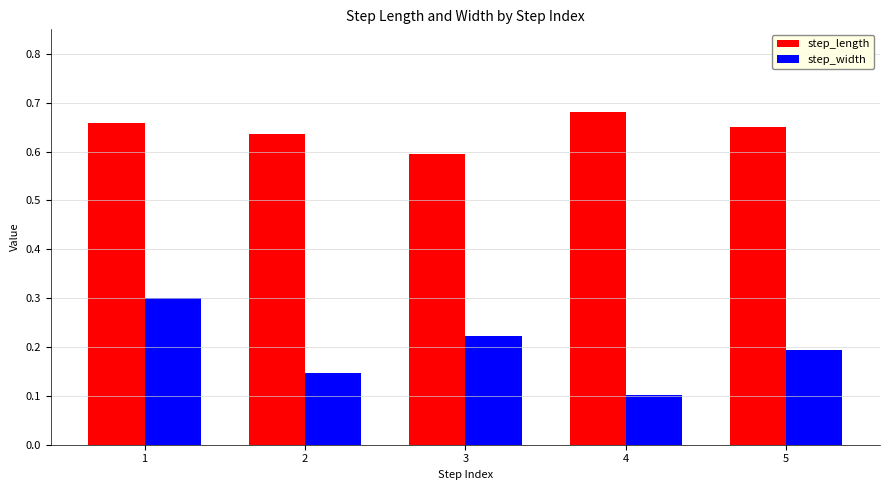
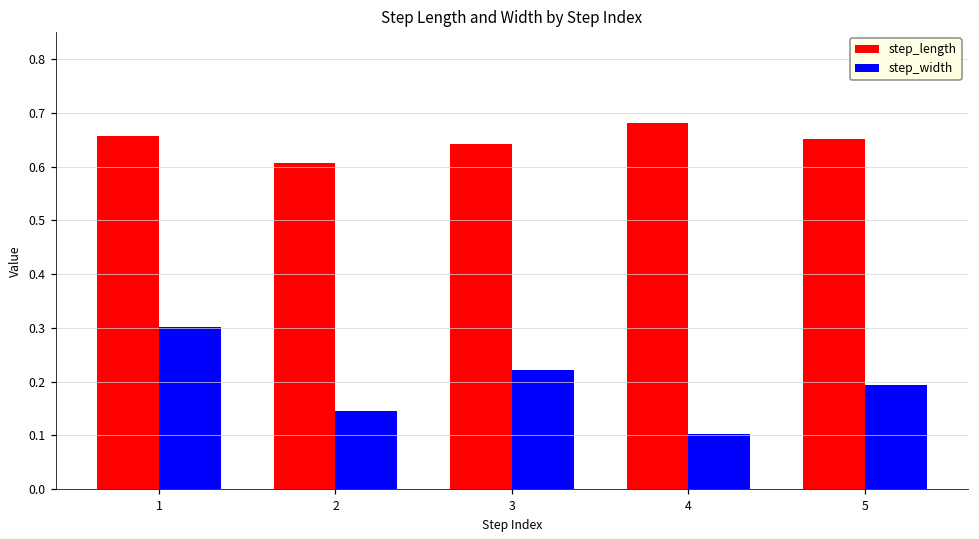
  {
    "step_length": {
      "1": 0.66,
-     "2": 0.64,
-     "3": 0.60,
+     "2": 0.61,
+     "3": 0.64,
      "4": 0.68,
      "5": 0.65
    },
    "step_width": {
      "1": 0.30,
      "2": 0.15,
      "3": 0.22,
      "4": 0.10,
      "5": 0.19
    }
  }
